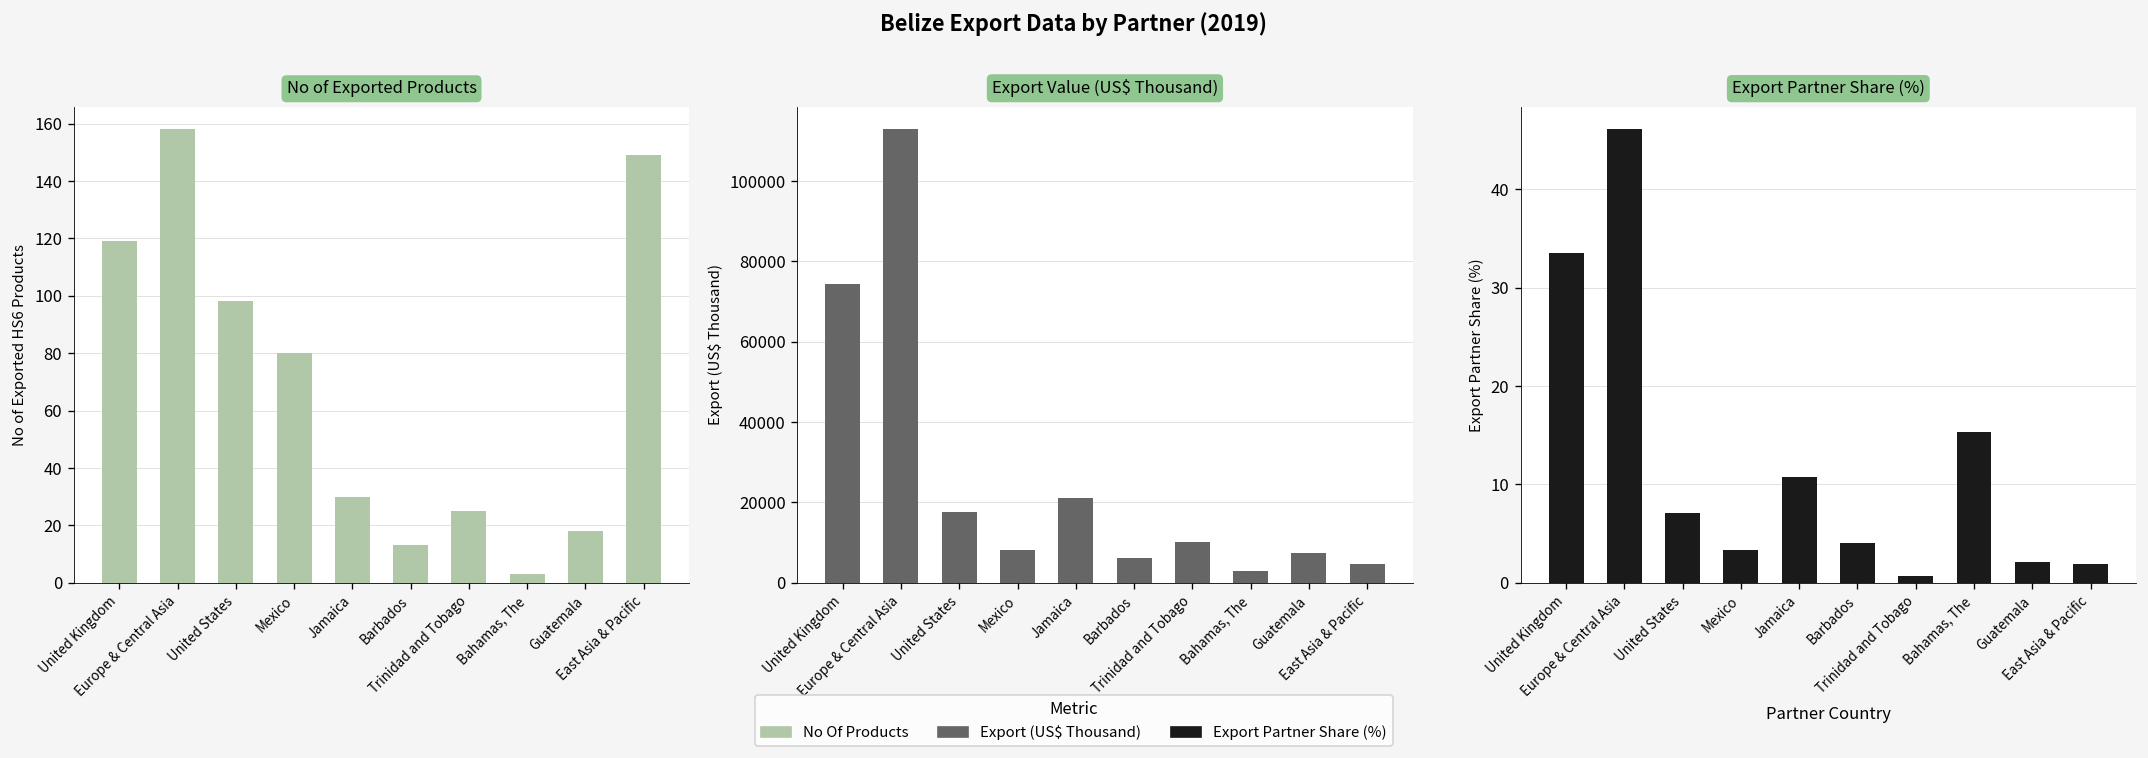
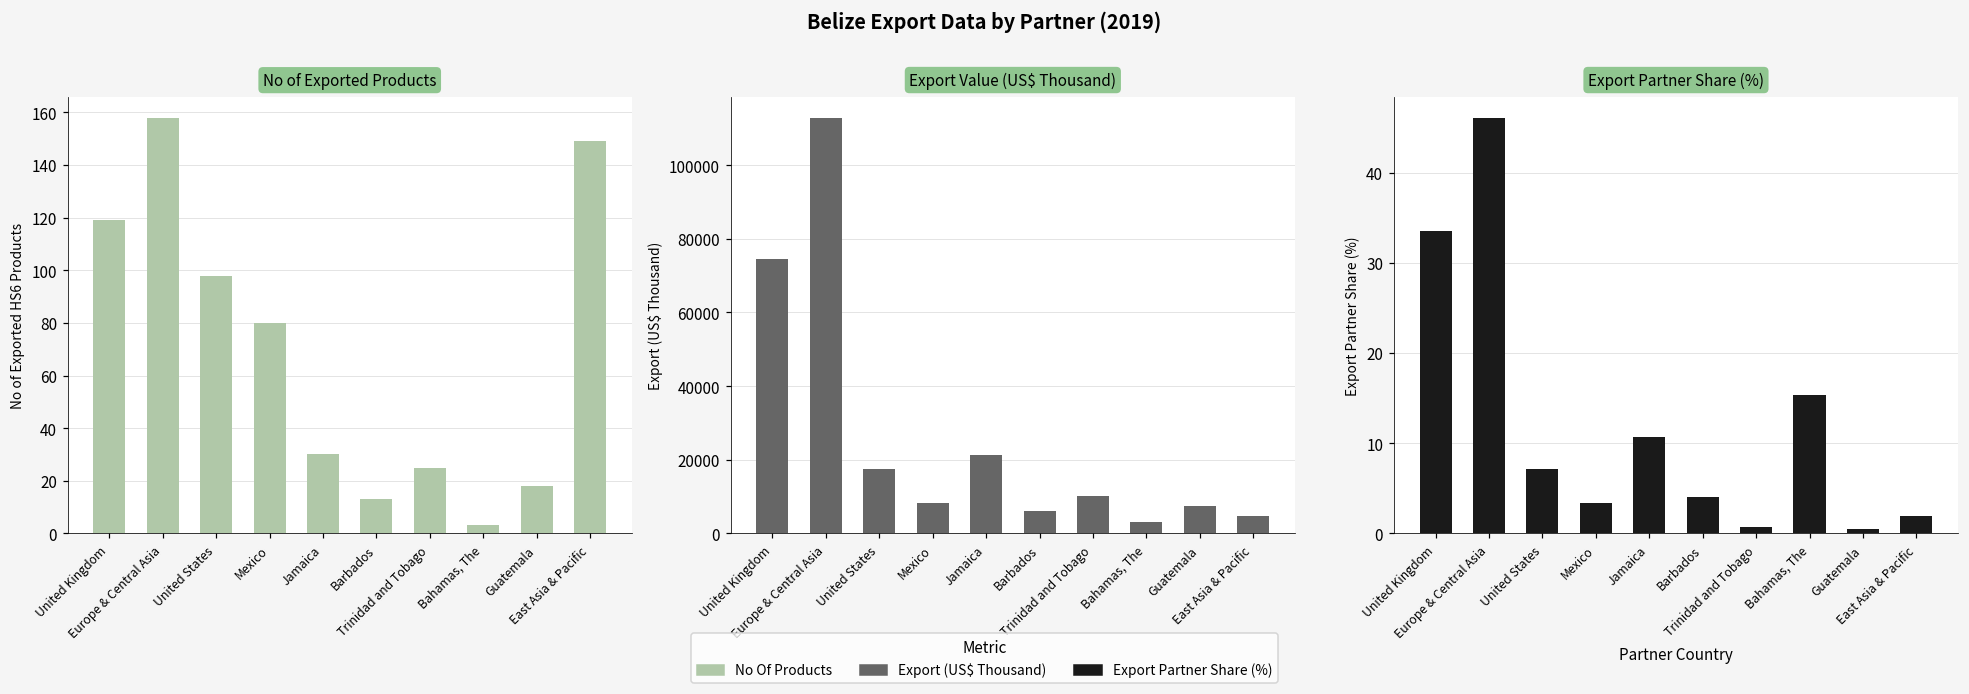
  {
    "No of Exported Products": {
      "United Kingdom": 119,
      "Europe & Central Asia": 158,
      "United States": 98,
      "Mexico": 80,
      "Jamaica": 30,
      "Barbados": 13,
      "Trinidad and Tobago": 25,
      "Bahamas, The": 3,
      "Guatemala": 18,
      "East Asia & Pacific": 149
    },
    "Export Value (US$ Thousand)": {
      "United Kingdom": 74000,
      "Europe & Central Asia": 113000,
      "United States": 18000,
      "Mexico": 8000,
      "Jamaica": 21000,
      "Barbados": 6000,
      "Trinidad and Tobago": 10000,
      "Bahamas, The": 3000,
      "Guatemala": 7000,
      "East Asia & Pacific": 5000
    },
    "Export Partner Share (%)": {
      "United Kingdom": 33,
      "Europe & Central Asia": 46,
      "United States": 7,
      "Mexico": 3,
      "Jamaica": 11,
      "Barbados": 4,
      "Trinidad and Tobago": 1,
      "Bahamas, The": 15,
-     "Guatemala": 2,
+     "Guatemala": 0,
      "East Asia & Pacific": 2
    }
  }
